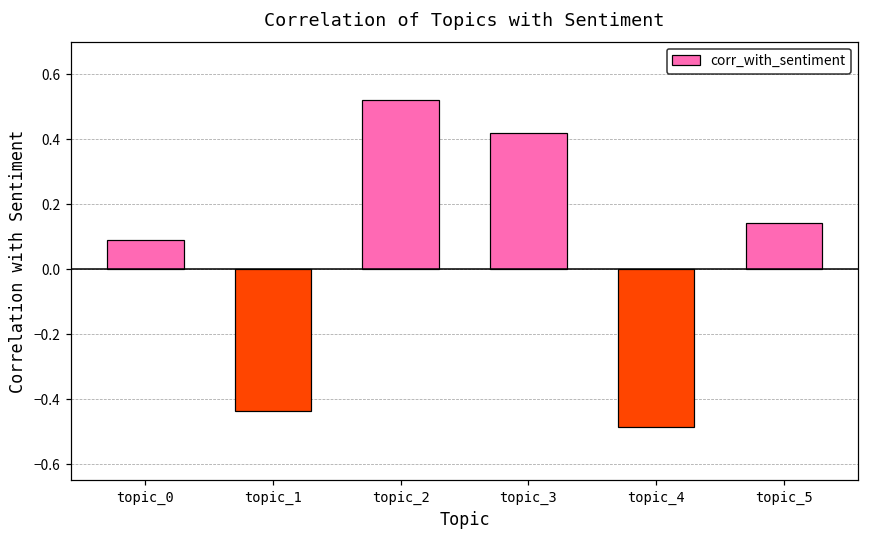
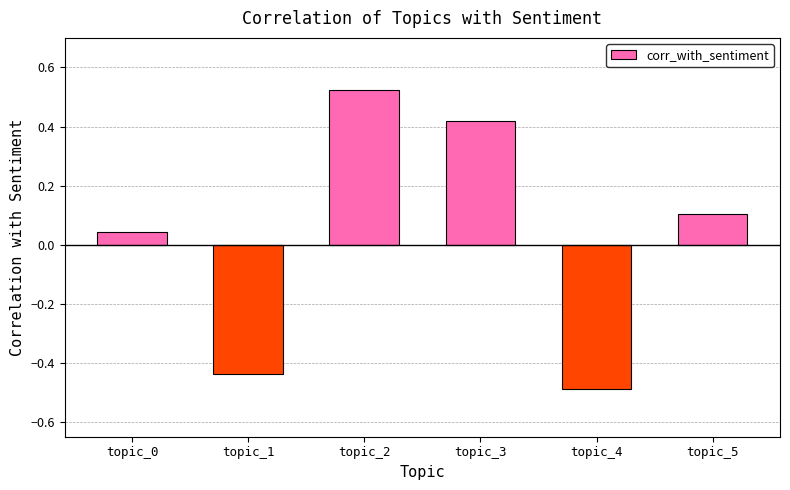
  {
-   "topic_0": 0.09,
+   "topic_0": 0.04,
    "topic_1": -0.44,
    "topic_2": 0.52,
    "topic_3": 0.42,
    "topic_4": -0.49,
-   "topic_5": 0.14
+   "topic_5": 0.10
  }
